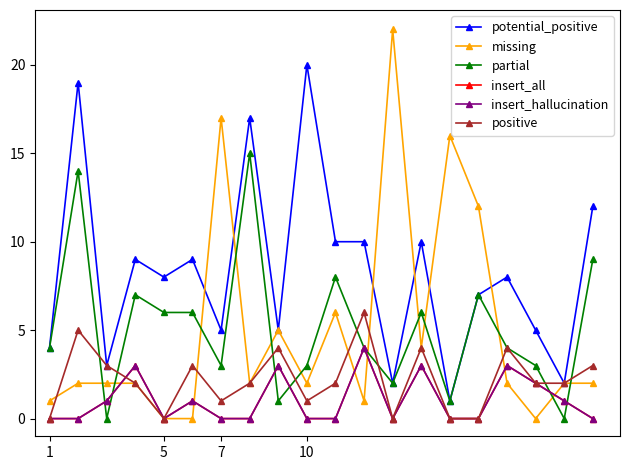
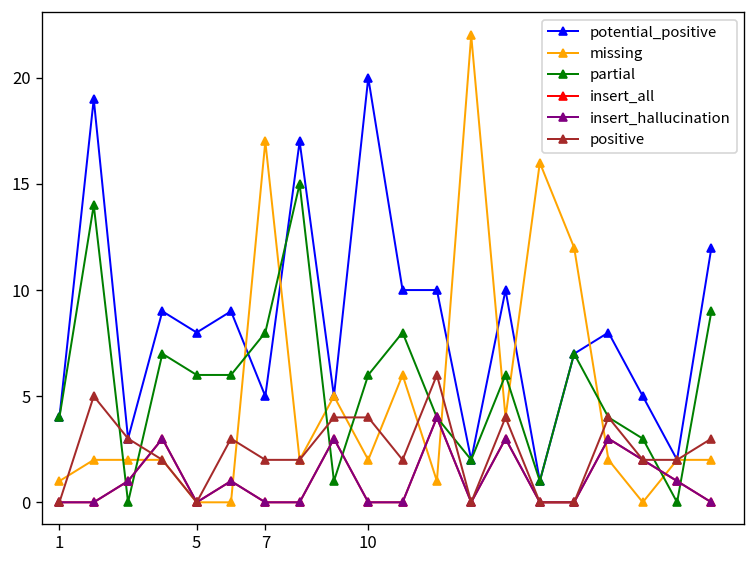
  {
    "potential_positive": {
      "5": 8,
      "7": 5,
      "10": 20
    },
    "missing": {
      "1": 1,
      "7": 17,
      "10": 2
    },
    "partial": {
      "5": 6,
-     "7": 3,
-     "10": 3
+     "7": 8,
+     "10": 6
    },
    "insert_hallucination": {
      "7": 0,
      "10": 0
    },
    "positive": {
-     "7": 1,
-     "10": 1
+     "7": 2,
+     "10": 4
    }
  }
